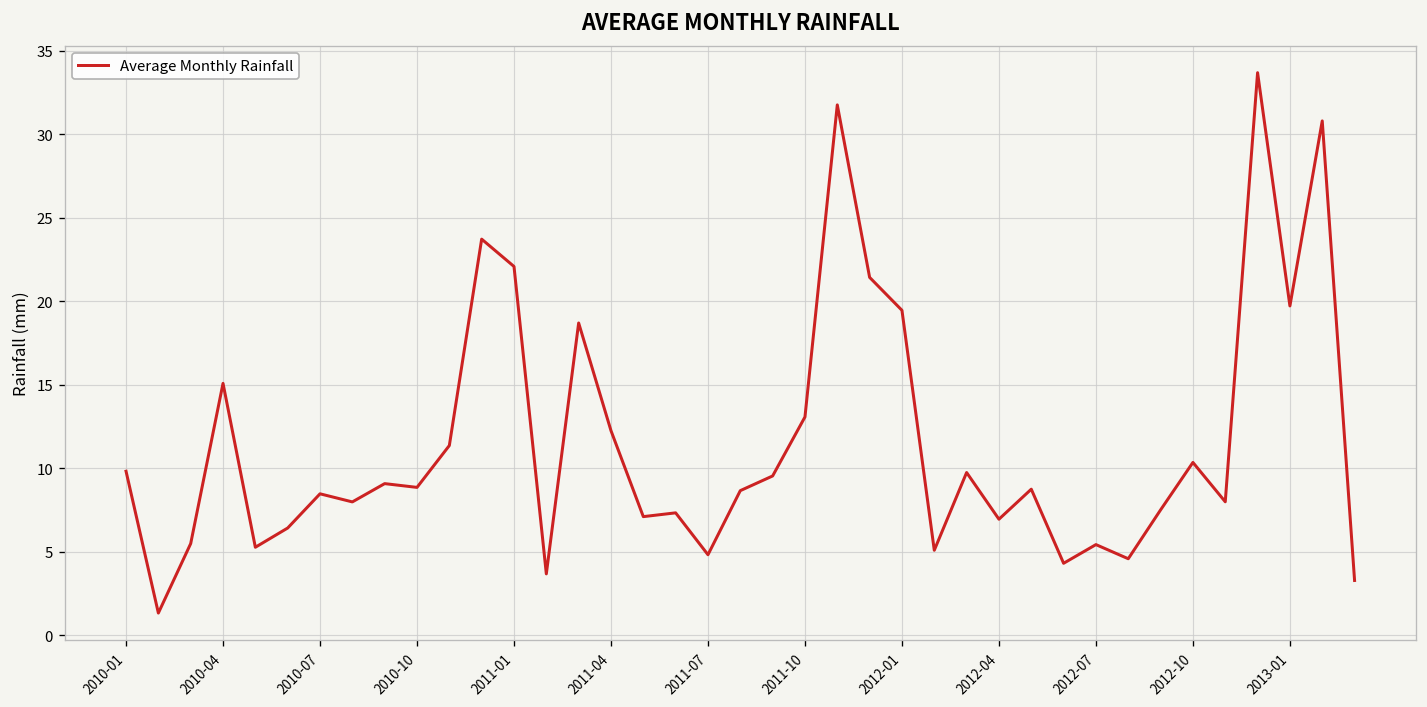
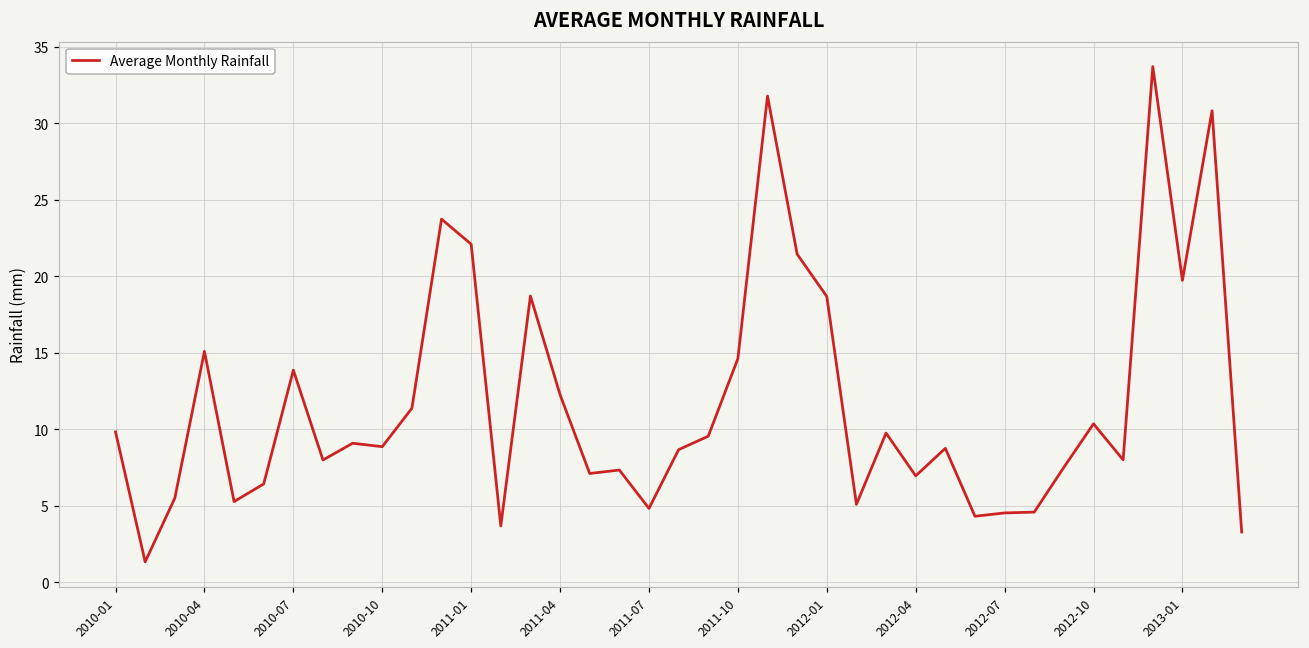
  {
    "2010-01": 9.8,
    "2010-04": 15.1,
-   "2010-07": 8.5,
+   "2010-07": 13.9,
    "2010-10": 8.9,
    "2011-01": 22.1,
    "2011-04": 12.3,
    "2011-07": 4.8,
-   "2011-10": 13.1,
-   "2012-01": 19.5,
+   "2011-10": 14.6,
+   "2012-01": 18.7,
    "2012-04": 7.0,
-   "2012-07": 5.4,
+   "2012-07": 4.5,
    "2012-10": 10.4,
    "2013-01": 19.7
  }
